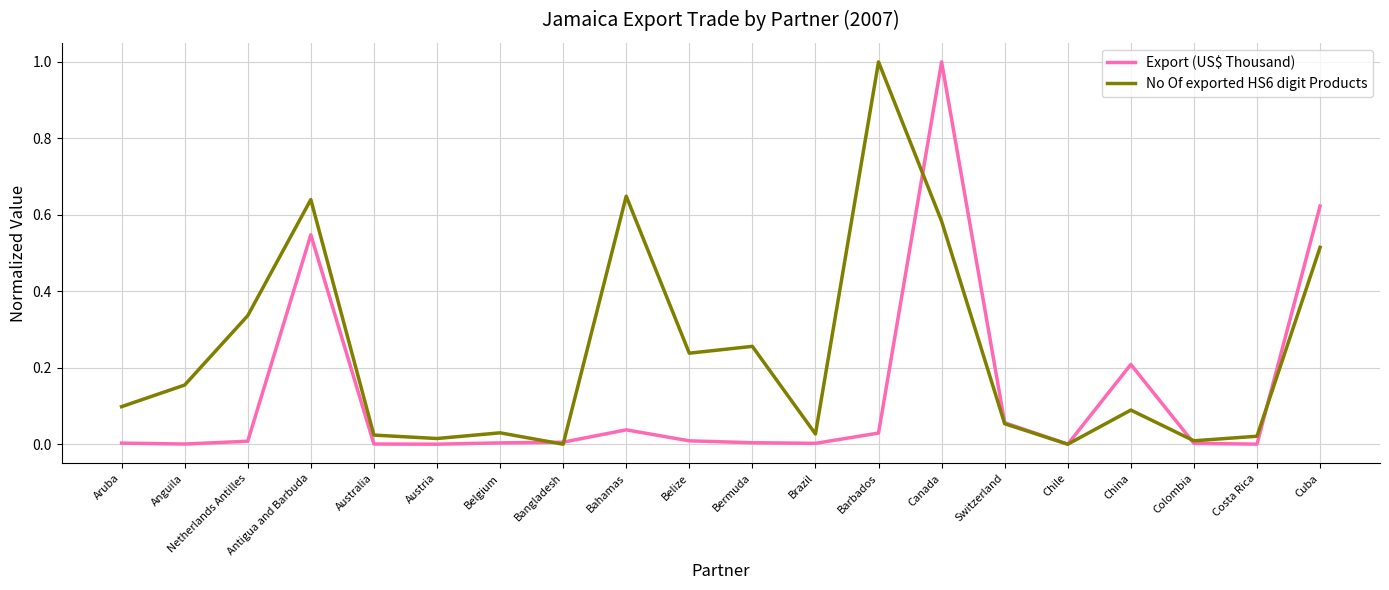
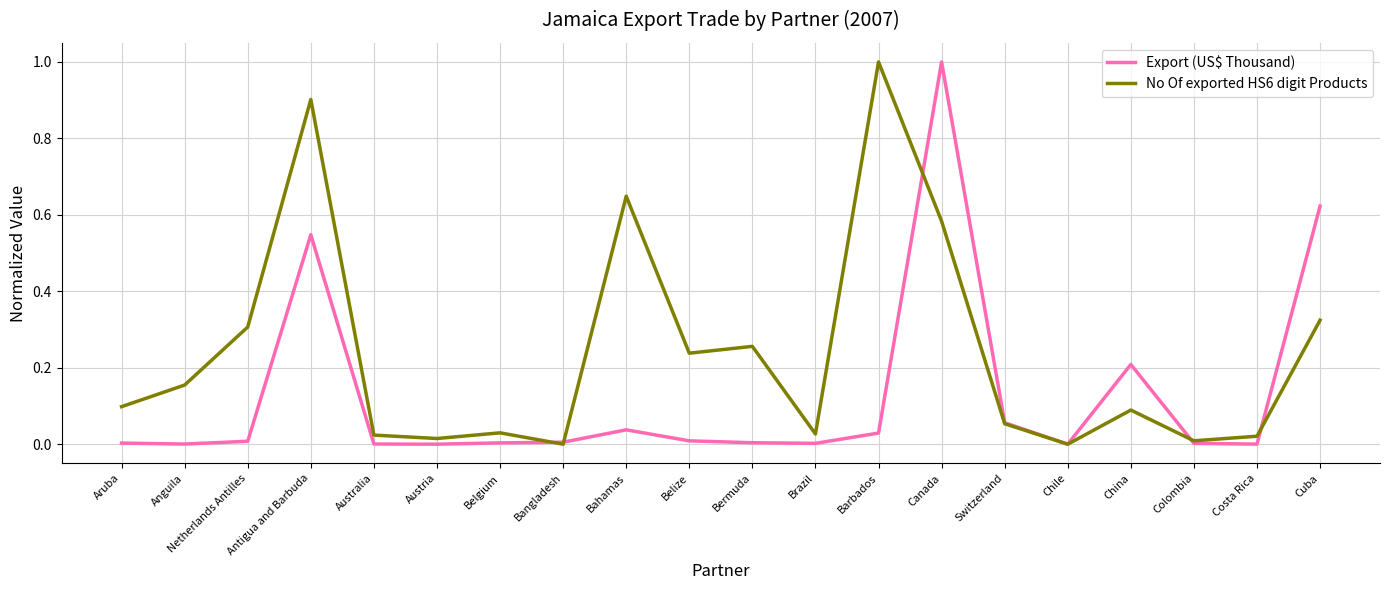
  {
    "Export (US$ Thousand)": {
      "Aruba": 0.00,
      "Anguila": 0.00,
      "Netherlands Antilles": 0.01,
      "Antigua and Barbuda": 0.55,
      "Australia": 0.00,
      "Austria": 0.00,
      "Belgium": 0.00,
      "Bahamas": 0.04,
      "Belize": 0.01,
      "Bermuda": 0.00,
      "Brazil": 0.00,
      "Barbados": 0.03,
      "Canada": 1.00,
      "China": 0.21,
      "Costa Rica": 0.00,
      "Cuba": 0.62
    },
    "No Of exported HS6 digit Products": {
      "Aruba": 0.10,
      "Anguila": 0.15,
-     "Netherlands Antilles": 0.34,
-     "Antigua and Barbuda": 0.64,
+     "Netherlands Antilles": 0.31,
+     "Antigua and Barbuda": 0.90,
      "Australia": 0.02,
      "Austria": 0.01,
      "Belgium": 0.03,
      "Bahamas": 0.65,
      "Belize": 0.24,
      "Bermuda": 0.26,
      "Brazil": 0.03,
      "Barbados": 1.00,
      "Canada": 0.58,
      "China": 0.09,
      "Costa Rica": 0.02,
-     "Cuba": 0.51
+     "Cuba": 0.32
    }
  }
